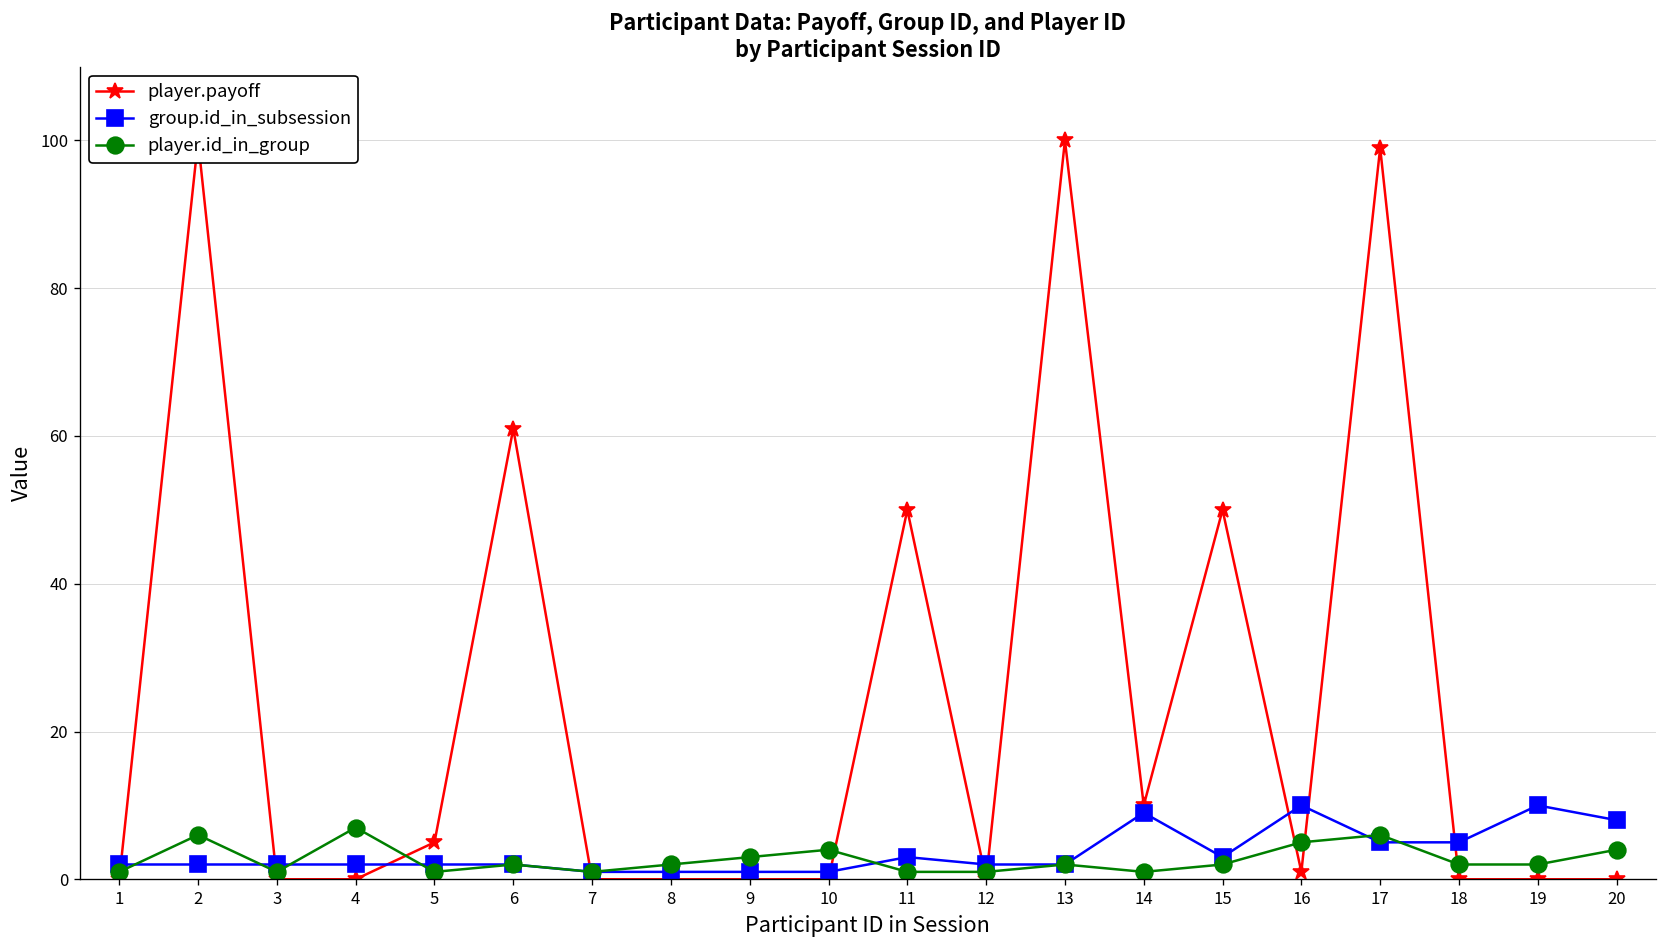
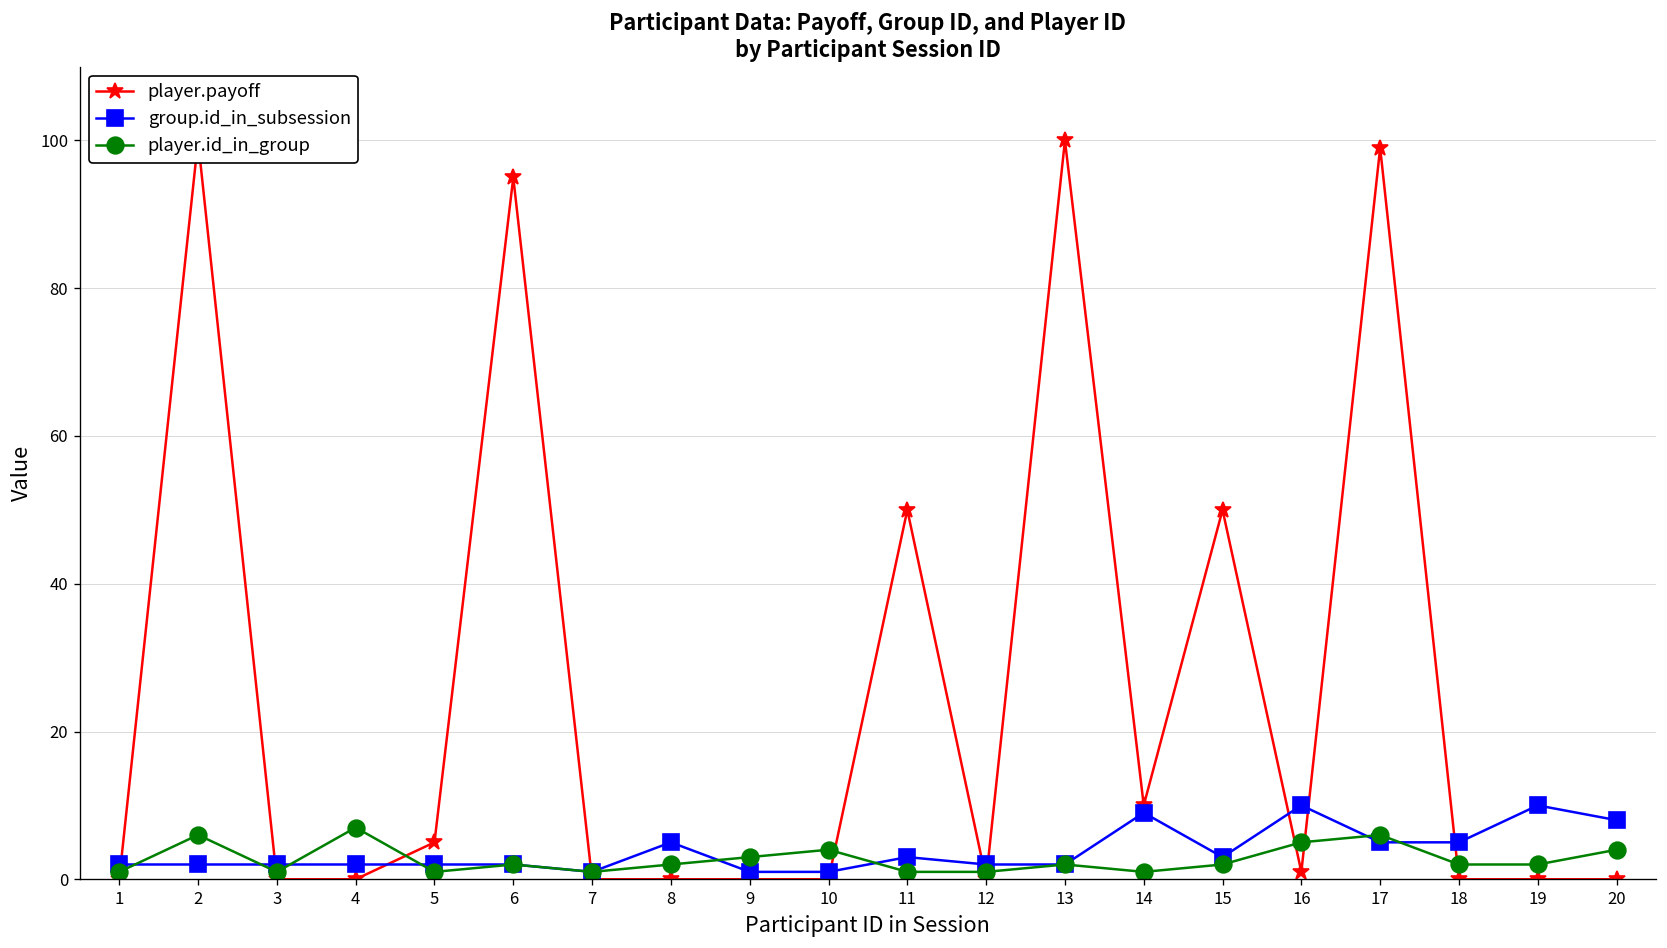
  {
    "player.payoff": {
      "1": 0,
      "3": 0,
      "4": 0,
      "5": 5,
-     "6": 61,
+     "6": 95,
      "7": 0,
      "8": 0,
      "9": 0,
      "10": 0,
      "11": 50,
      "12": 0,
      "13": 100,
      "14": 10,
      "15": 50,
      "16": 1,
      "17": 99,
      "18": 0,
      "19": 0,
      "20": 0
    },
    "group.id_in_subsession": {
      "1": 2,
      "2": 2,
      "3": 2,
      "4": 2,
      "5": 2,
-     "8": 1,
+     "8": 5,
      "9": 1,
      "10": 1,
      "11": 3,
      "12": 2,
      "14": 9,
      "15": 3,
      "16": 10,
      "17": 5,
      "18": 5,
      "19": 10,
      "20": 8
    },
    "player.id_in_group": {
      "1": 1,
      "2": 6,
      "3": 1,
      "4": 7,
      "5": 1,
      "8": 2,
      "9": 3,
      "10": 4,
      "11": 1,
      "12": 1,
      "14": 1,
      "15": 2,
      "16": 5,
      "17": 6,
      "18": 2,
      "19": 2,
      "20": 4
    }
  }
